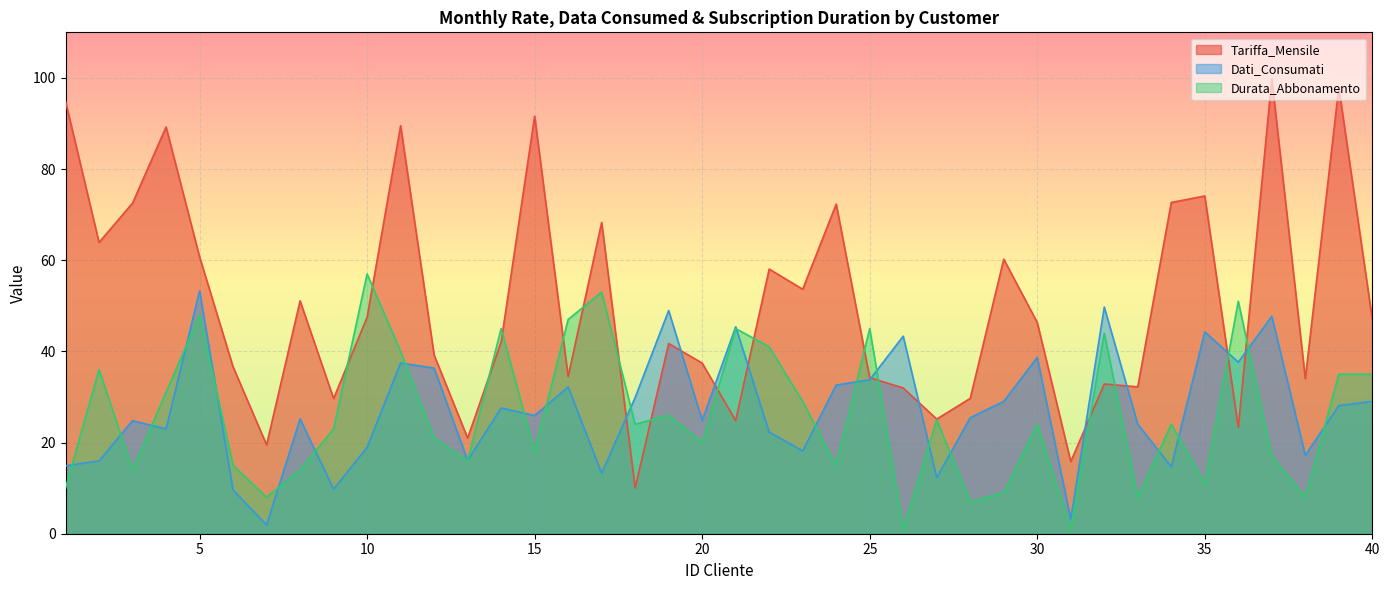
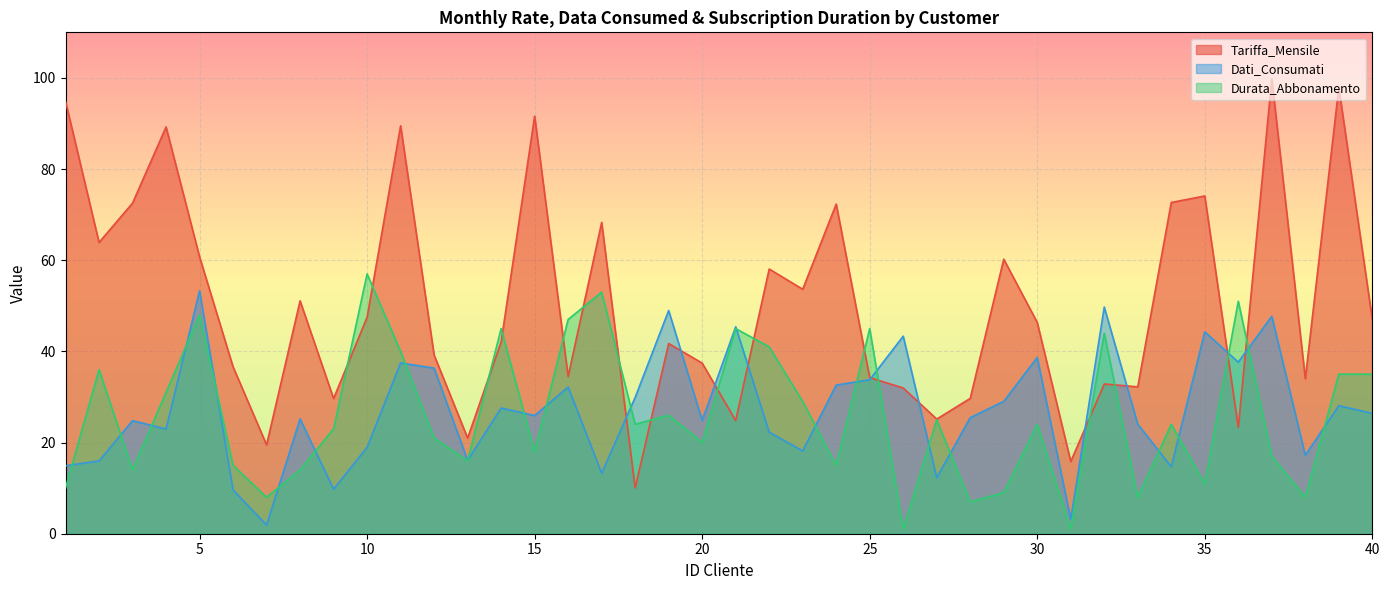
  {
    "Tariffa_Mensile": {
      "5": 61,
      "10": 47,
      "15": 92,
      "20": 37,
      "30": 46,
      "35": 74,
      "40": 47
    },
    "Dati_Consumati": {
      "5": 53,
      "10": 19,
      "15": 26,
      "20": 25,
      "30": 39,
      "35": 44,
-     "40": 29
+     "40": 26
    },
    "Durata_Abbonamento": {
      "5": 48,
      "10": 57,
      "15": 18,
      "20": 20,
      "25": 45,
      "30": 24,
      "35": 11,
      "40": 35
    }
  }
